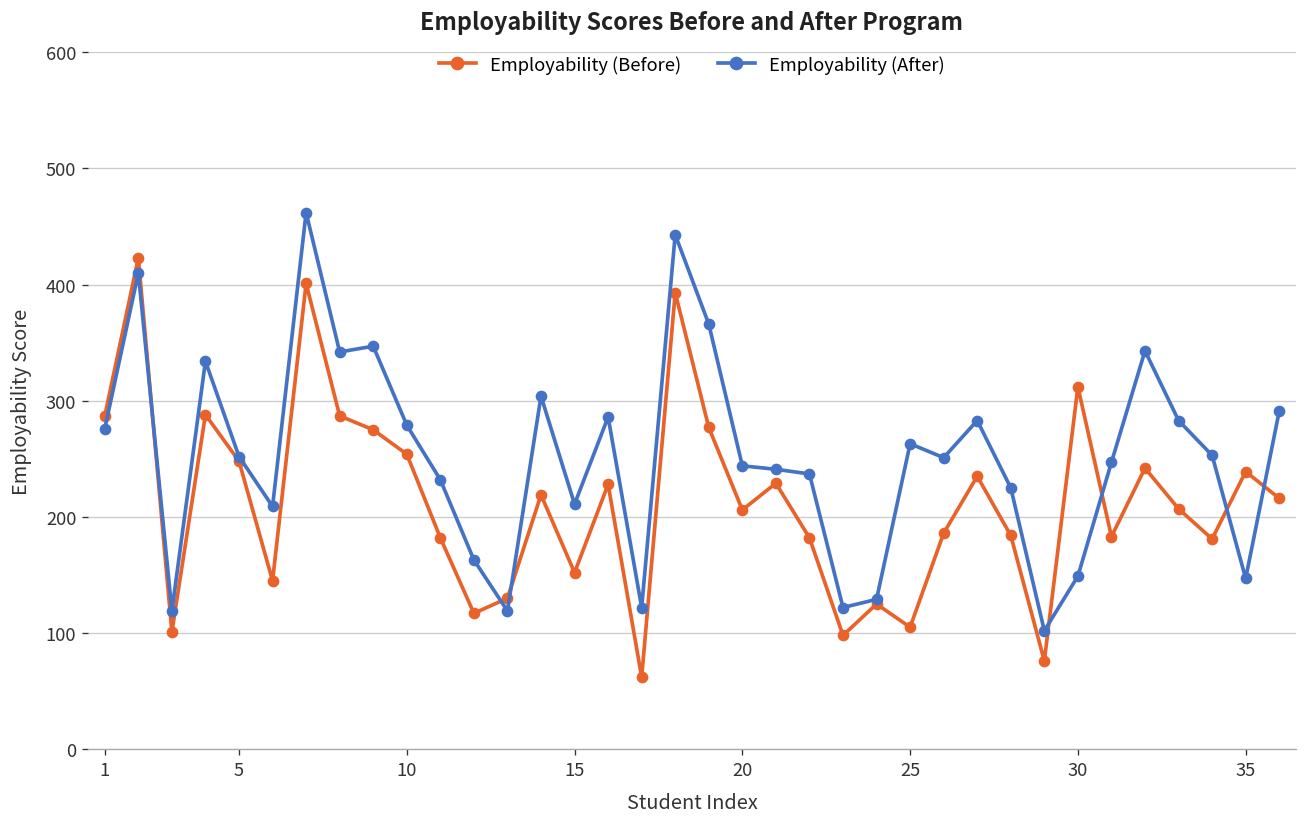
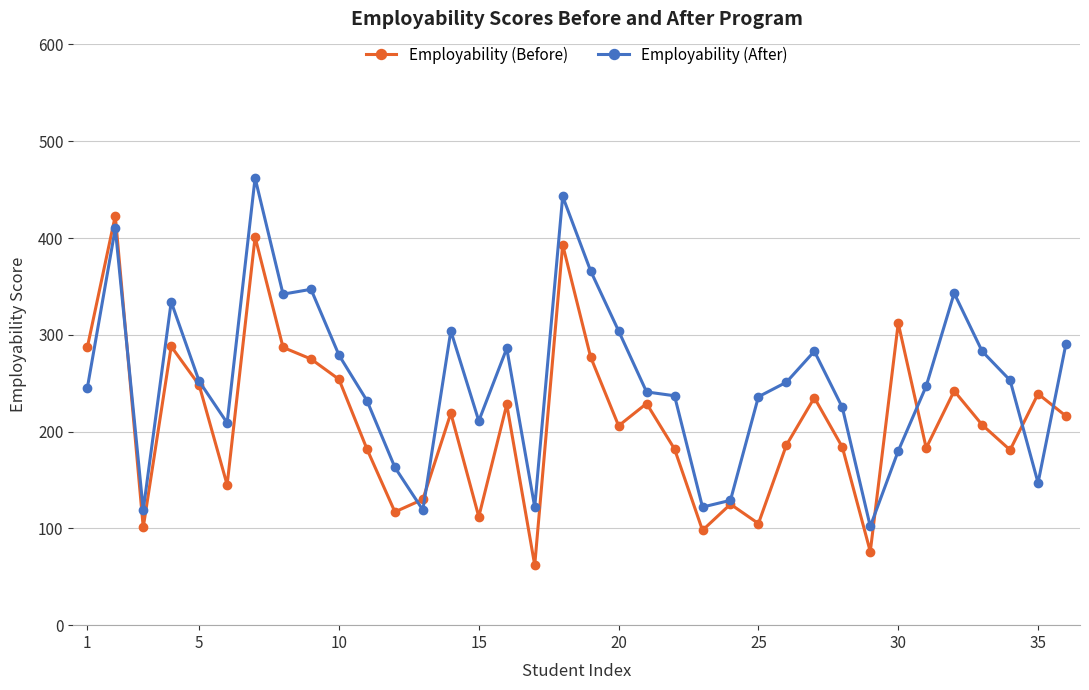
  {
    "Employability (Before)": {
      "1": 290,
      "5": 250,
      "10": 250,
-     "15": 150,
+     "15": 110,
      "20": 210,
      "25": 110,
      "30": 310,
      "35": 240
    },
    "Employability (After)": {
-     "1": 280,
+     "1": 250,
      "5": 250,
      "10": 280,
      "15": 210,
-     "20": 240,
-     "25": 260,
-     "30": 150,
+     "20": 300,
+     "25": 240,
+     "30": 180,
      "35": 150
    }
  }
